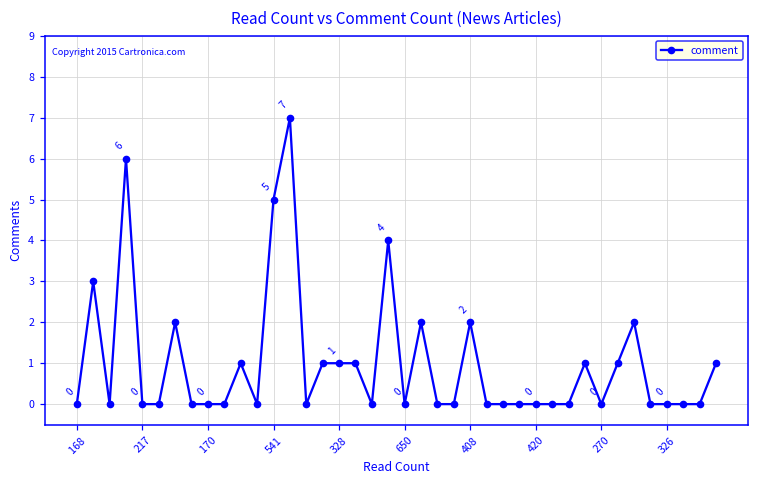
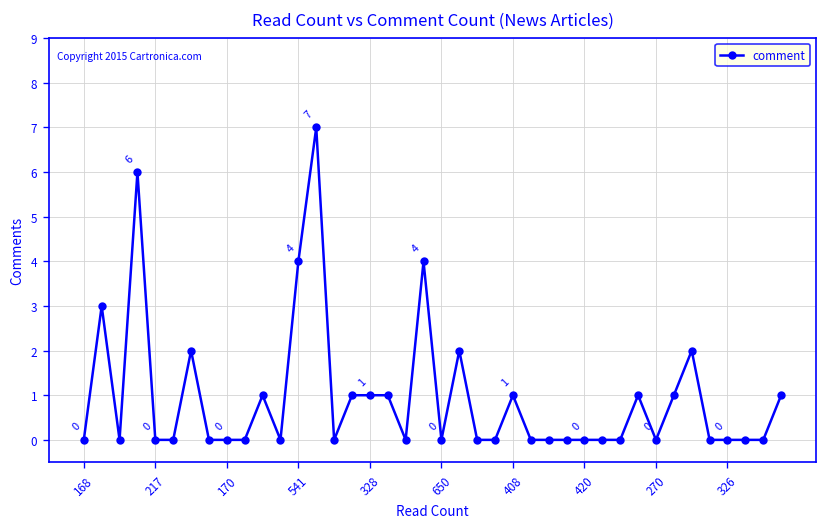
  {
    "168": 0,
    "170": 0,
-   "541": 5,
+   "541": 4,
    "328": 1,
    "650": 0,
-   "408": 2,
+   "408": 1,
    "420": 0,
    "270": 0,
    "326": 0
  }
